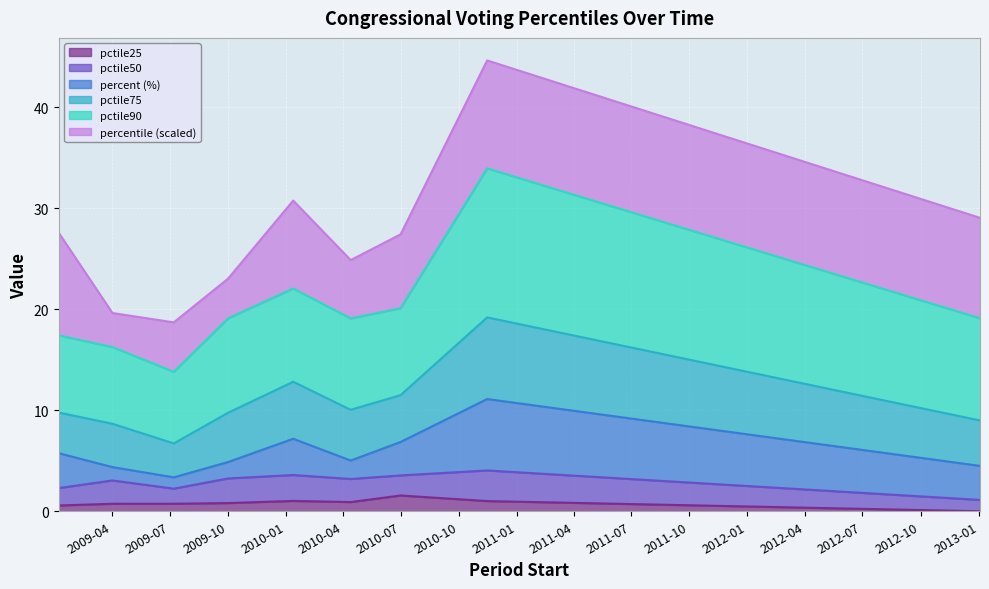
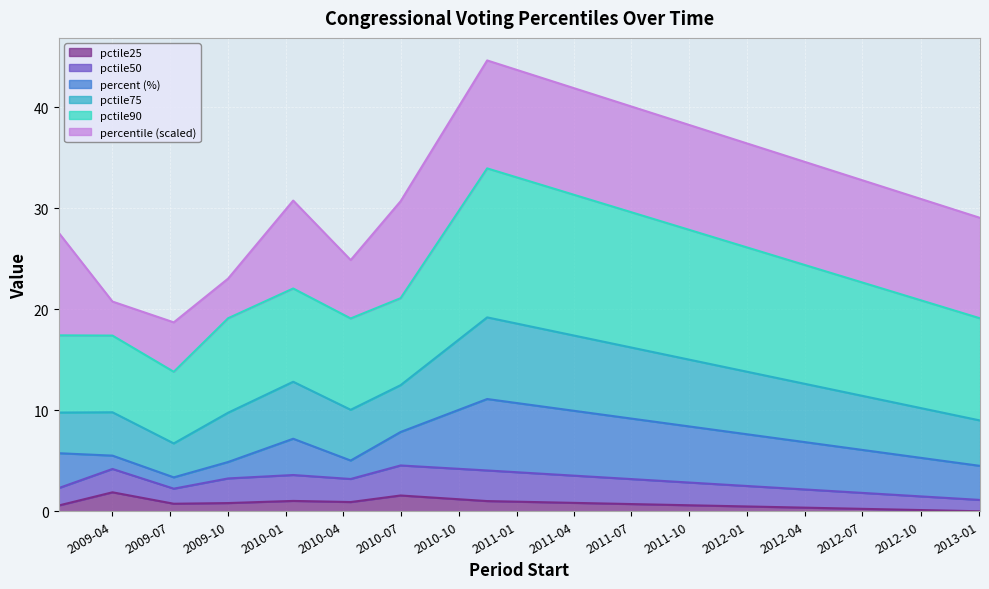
  {
    "pctile25": {
-     "2009-04": 0.7,
+     "2009-04": 1.9,
      "2009-10": 0.8,
      "2010-07": 1.6
    },
    "pctile50": {
      "2009-04": 2.3,
      "2009-10": 2.4,
-     "2010-07": 2.0
+     "2010-07": 3.0
    },
    "percentile (scaled)": {
      "2009-04": 3.4,
      "2009-10": 3.9,
-     "2010-07": 7.3
+     "2010-07": 9.6
    }
  }
